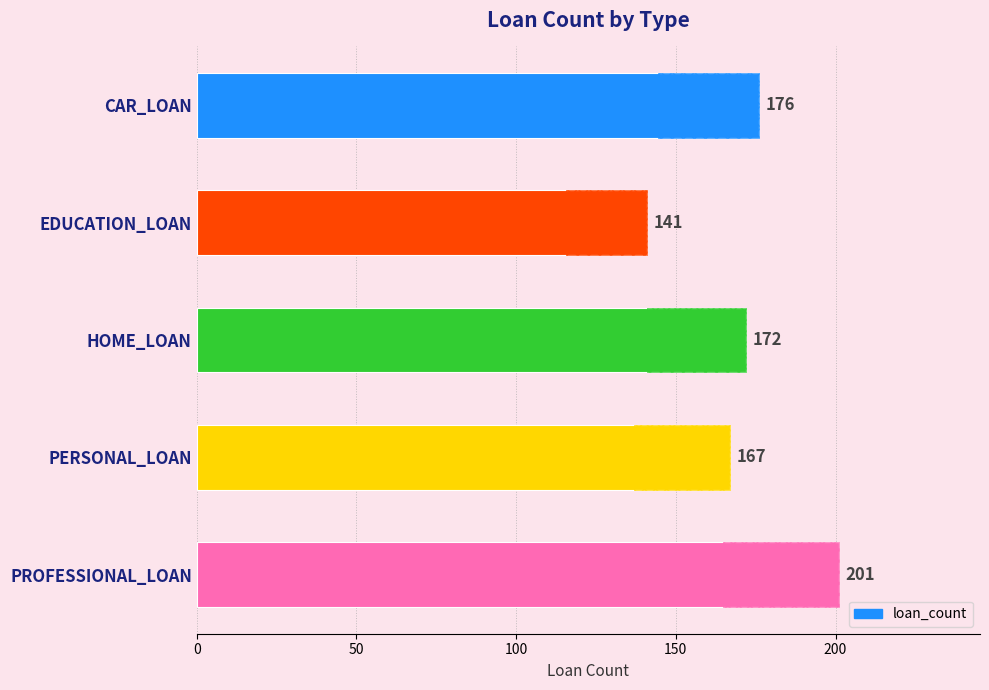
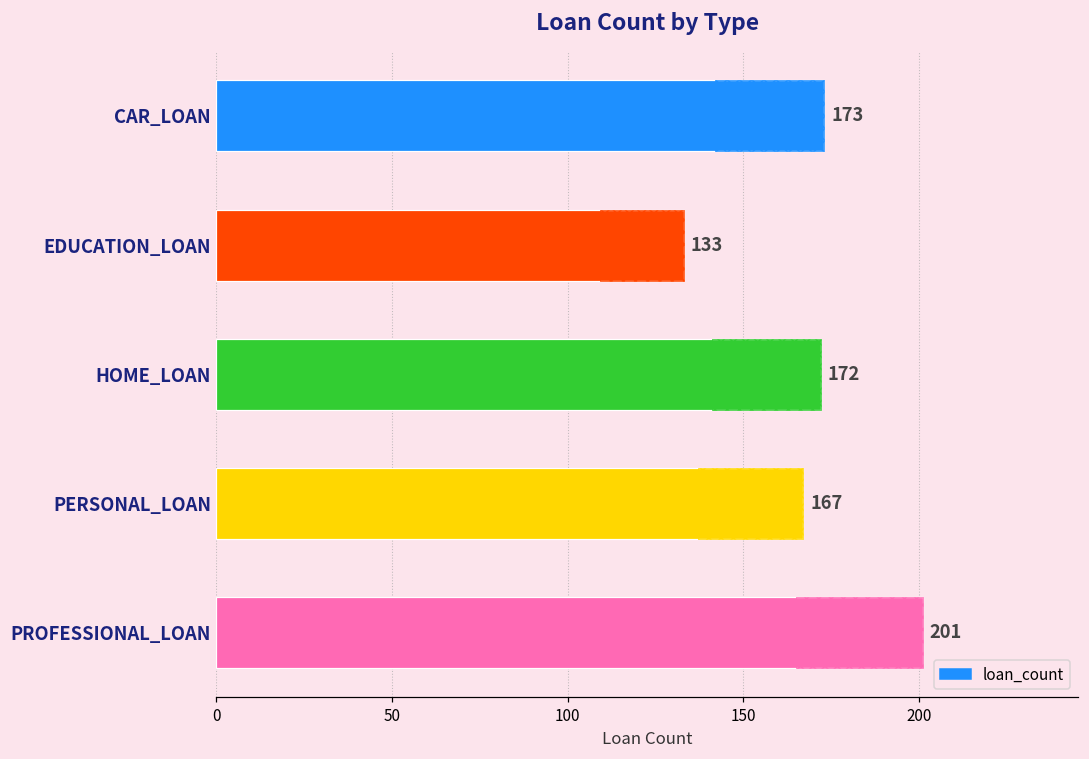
  {
    "loan_count": {
-     "CAR_LOAN": 176,
-     "EDUCATION_LOAN": 141,
+     "CAR_LOAN": 173,
+     "EDUCATION_LOAN": 133,
      "HOME_LOAN": 172,
      "PERSONAL_LOAN": 167,
      "PROFESSIONAL_LOAN": 201
    }
  }
